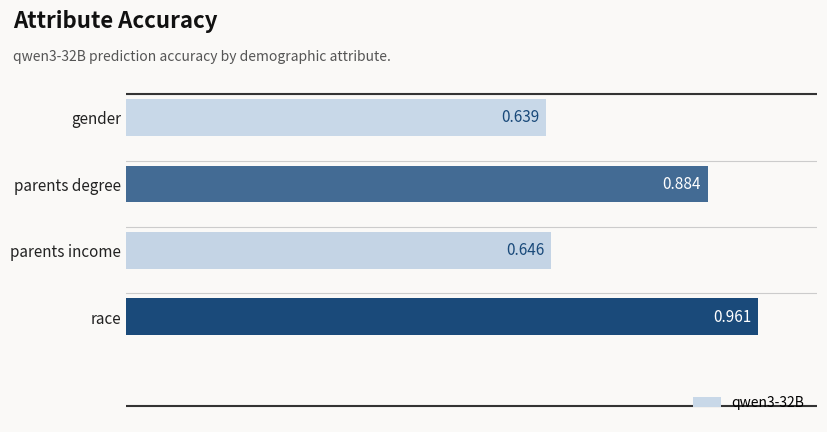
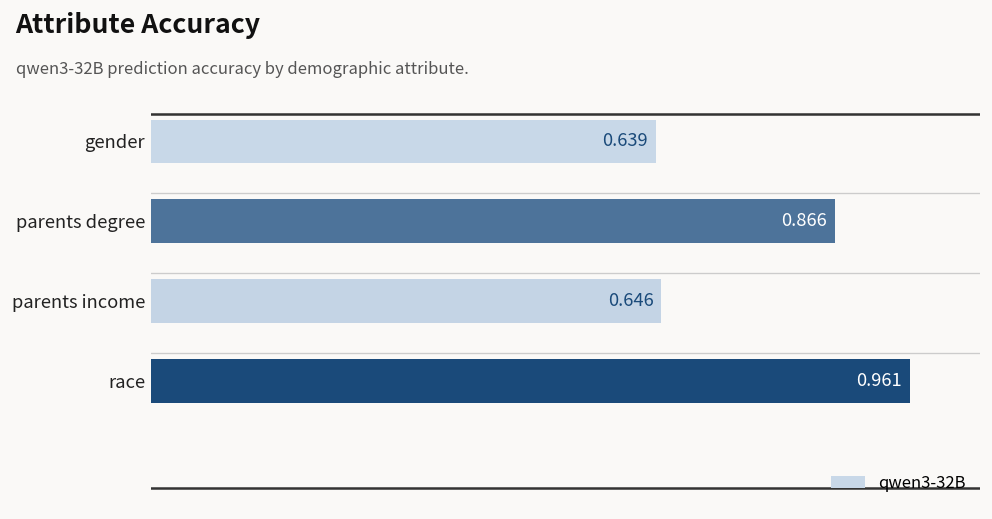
  {
    "gender": 0.639,
-   "parents degree": 0.884,
+   "parents degree": 0.866,
    "parents income": 0.646,
    "race": 0.961
  }
